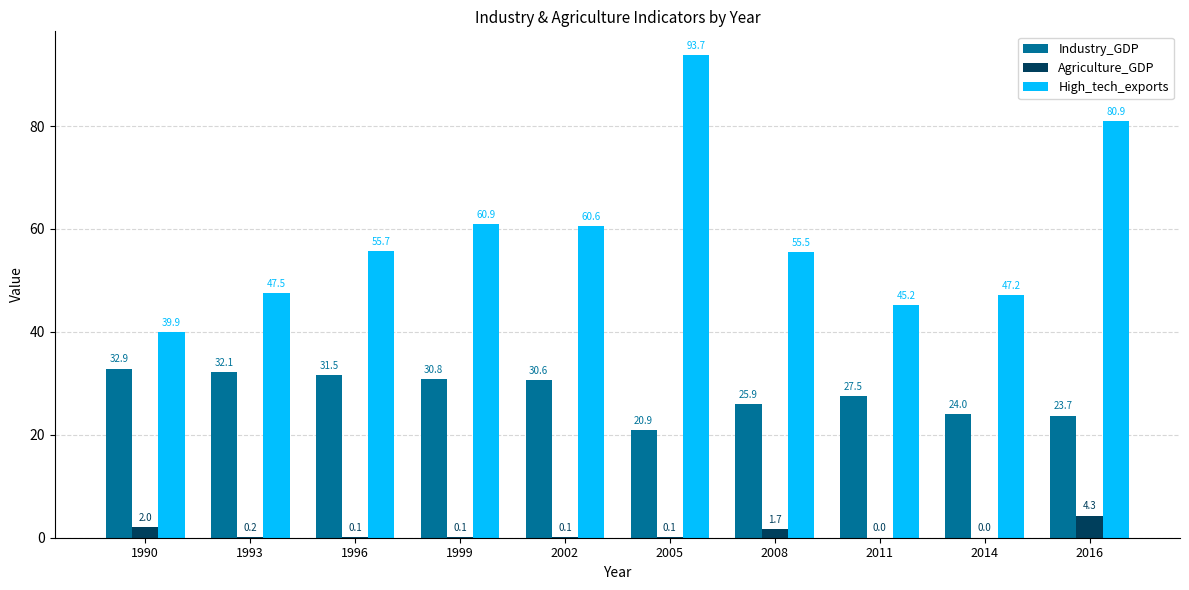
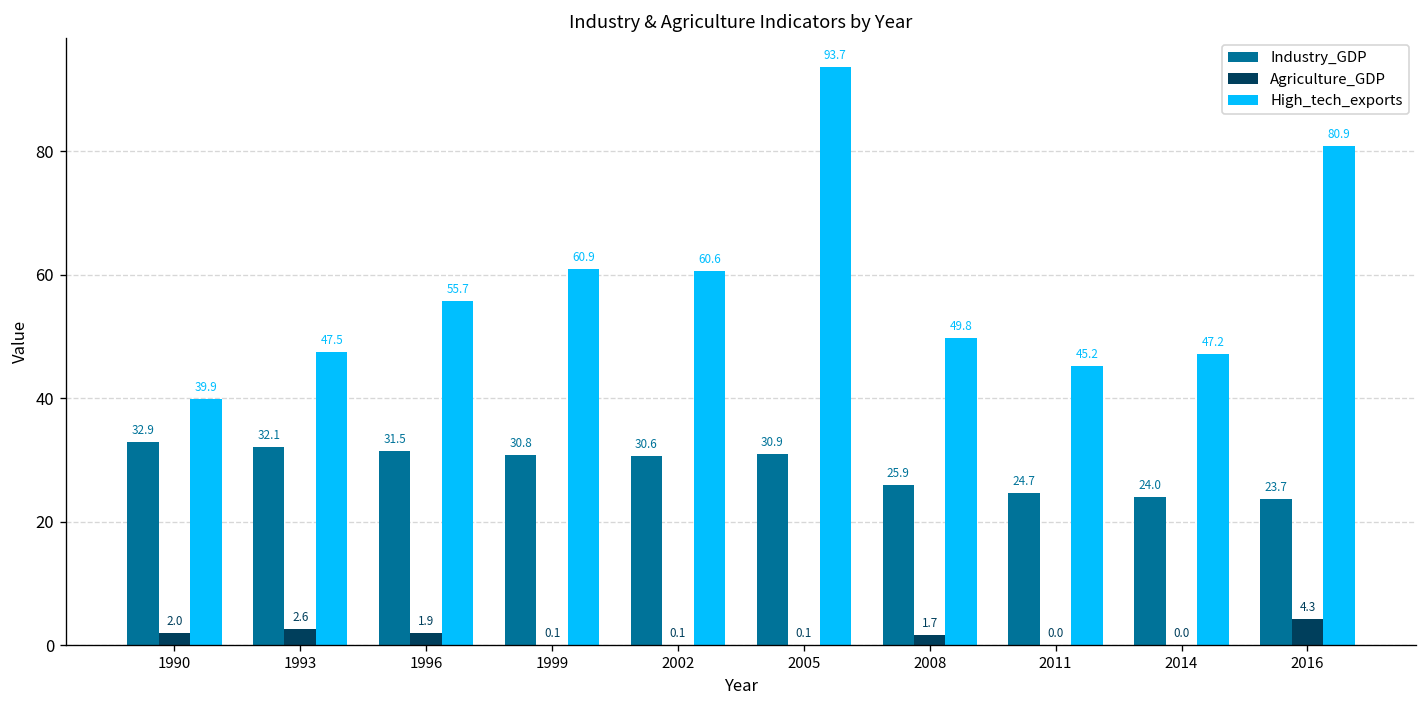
  {
    "Industry_GDP": {
      "1990": 32.9,
      "1993": 32.1,
      "1996": 31.5,
      "1999": 30.8,
      "2002": 30.6,
-     "2005": 20.9,
+     "2005": 30.9,
      "2008": 25.9,
-     "2011": 27.5,
+     "2011": 24.7,
      "2014": 24.0,
      "2016": 23.7
    },
    "Agriculture_GDP": {
      "1990": 2.0,
-     "1993": 0.2,
-     "1996": 0.1,
+     "1993": 2.6,
+     "1996": 1.9,
      "1999": 0.1,
      "2002": 0.1,
      "2005": 0.1,
      "2008": 1.7,
      "2011": 0.0,
      "2014": 0.0,
      "2016": 4.3
    },
    "High_tech_exports": {
      "1990": 39.9,
      "1993": 47.5,
      "1996": 55.7,
      "1999": 60.9,
      "2002": 60.6,
      "2005": 93.7,
-     "2008": 55.5,
+     "2008": 49.8,
      "2011": 45.2,
      "2014": 47.2,
      "2016": 80.9
    }
  }
